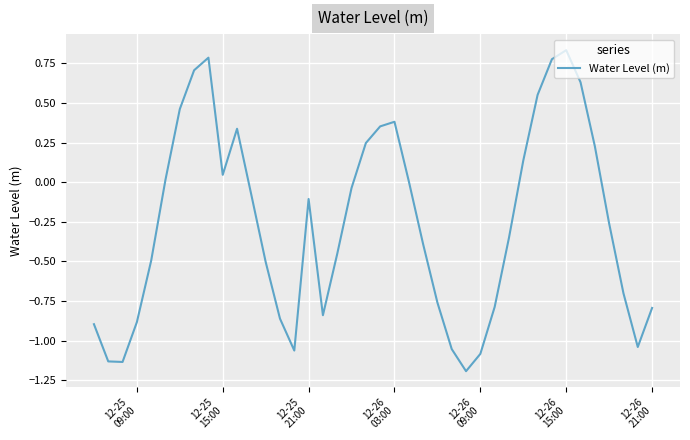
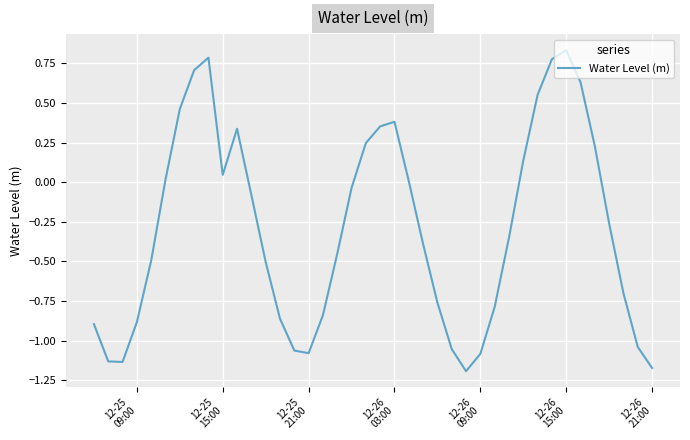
  {
    "12-25 09:00": -0.88,
    "12-25 15:00": 0.05,
-   "12-25 21:00": -0.11,
+   "12-25 21:00": -1.08,
    "12-26 03:00": 0.38,
    "12-26 09:00": -1.08,
-   "12-26 21:00": -0.79
+   "12-26 21:00": -1.17
  }
